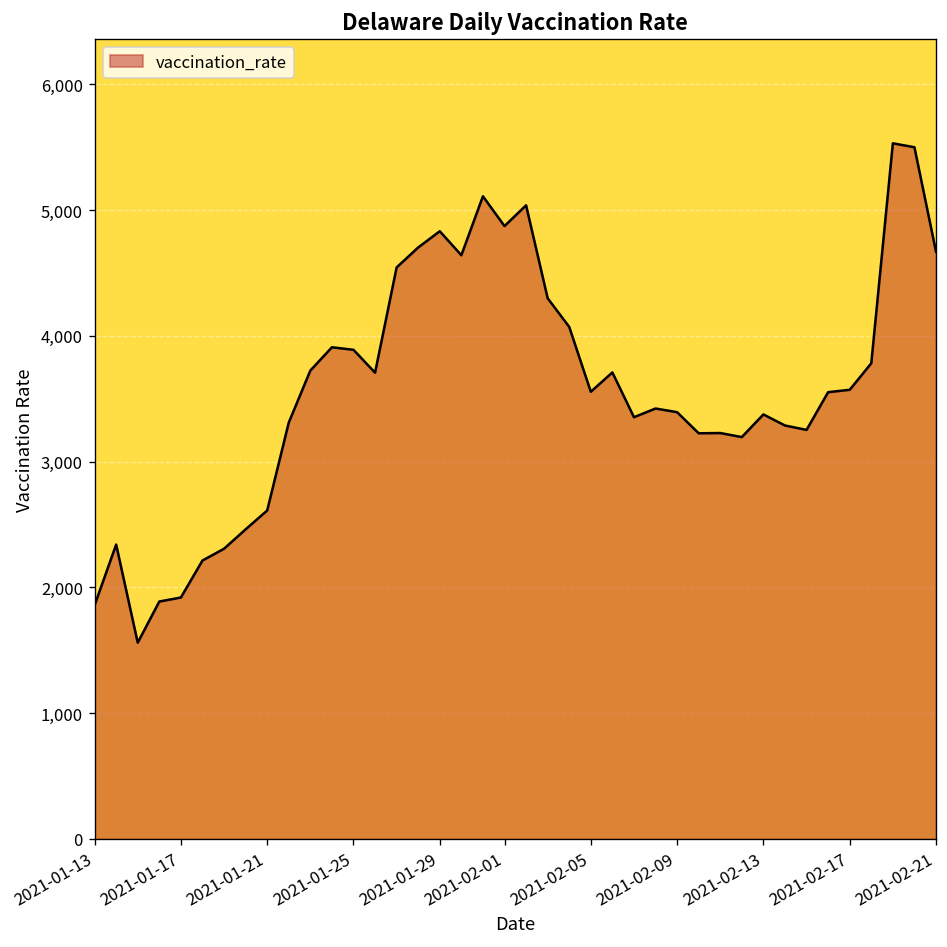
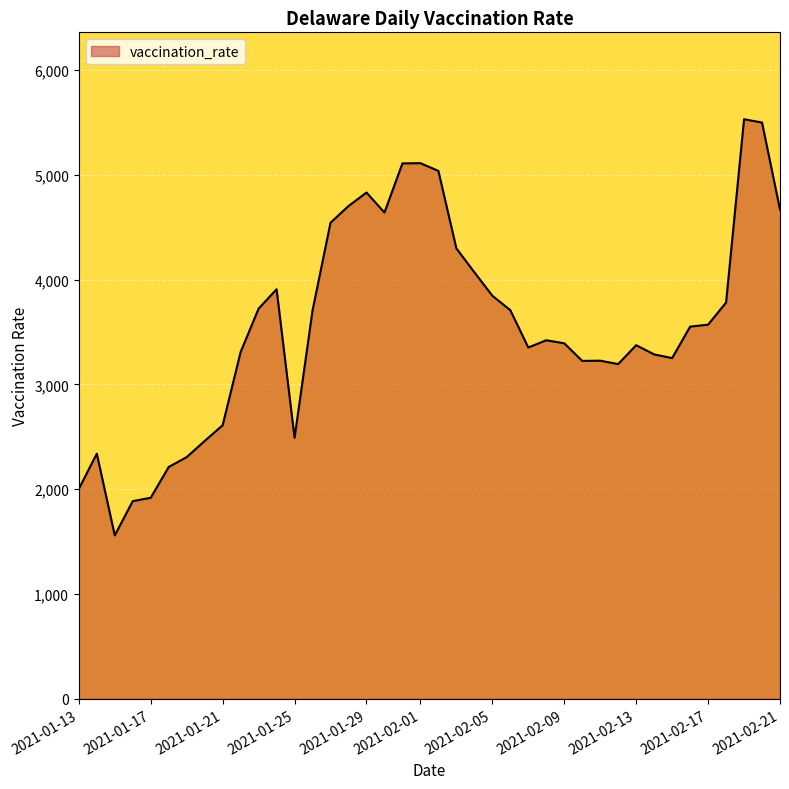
  {
-   "2021-01-13": "1,860",
+   "2021-01-13": "2,000",
    "2021-01-17": "1,920",
    "2021-01-21": "2,610",
-   "2021-01-25": "3,890",
+   "2021-01-25": "2,490",
    "2021-01-29": "4,830",
-   "2021-02-01": "4,870",
-   "2021-02-05": "3,560",
+   "2021-02-01": "5,110",
+   "2021-02-05": "3,850",
    "2021-02-09": "3,390",
    "2021-02-13": "3,380",
    "2021-02-17": "3,570",
    "2021-02-21": "4,670"
  }
